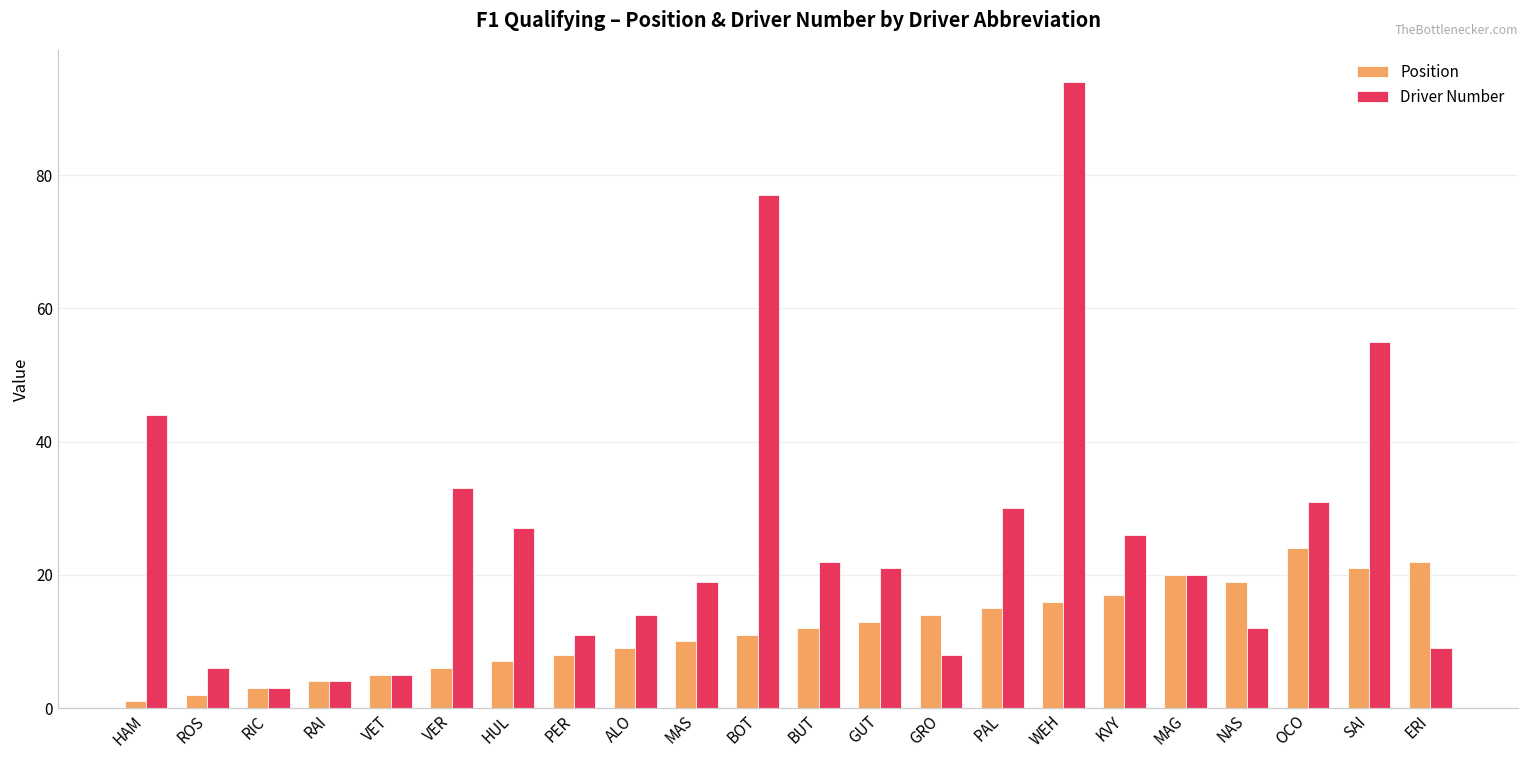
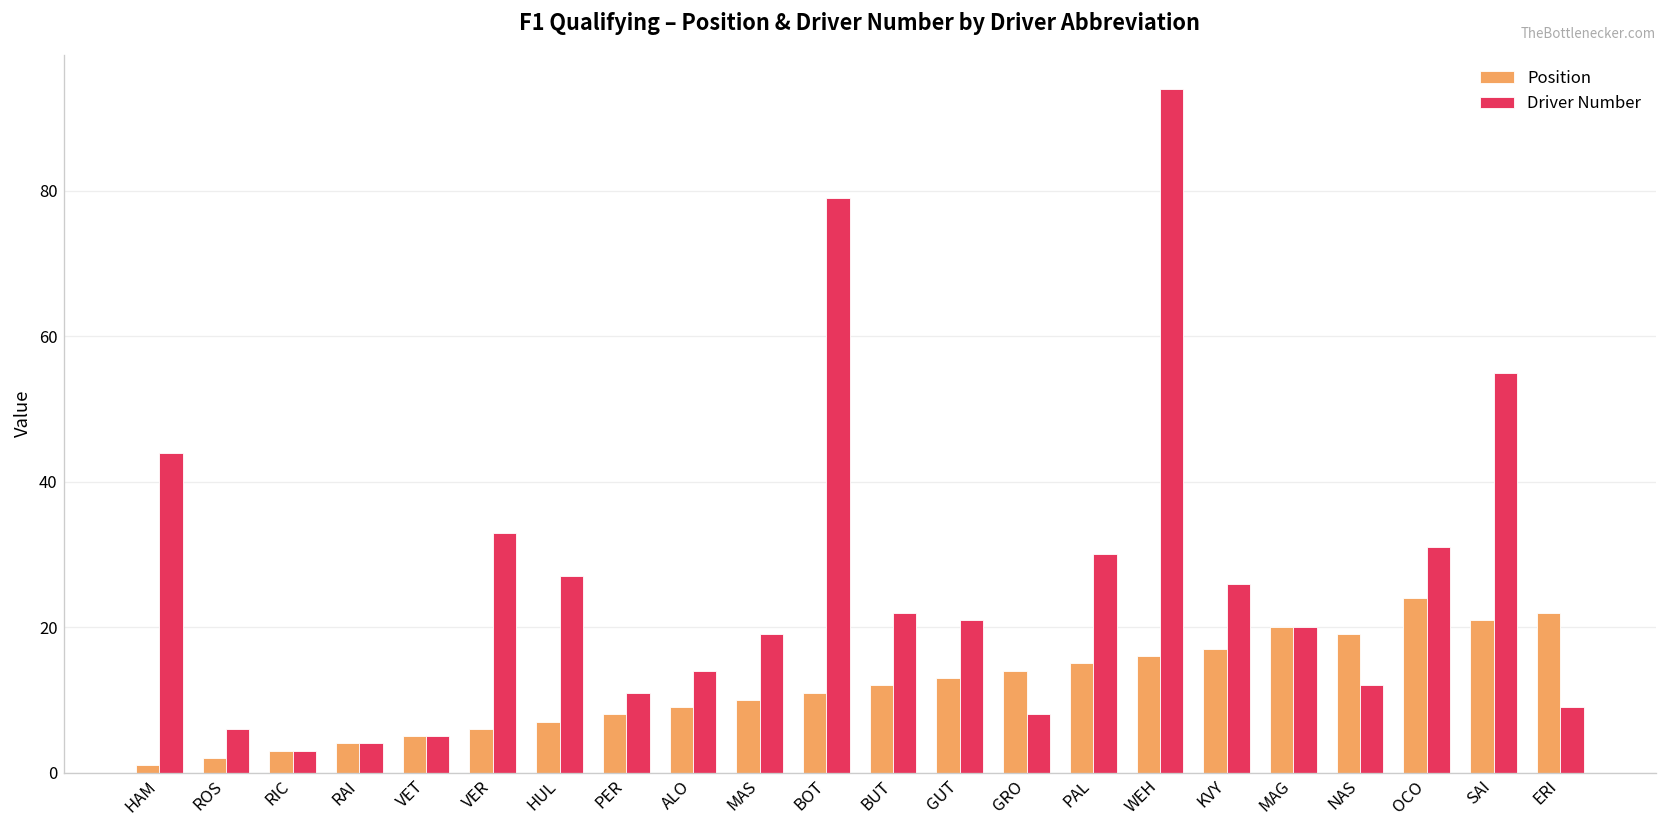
  {
    "Position": {
      "HAM": 1,
      "ROS": 2,
      "RIC": 3,
      "RAI": 4,
      "VET": 5,
      "VER": 6,
      "HUL": 7,
      "PER": 8,
      "ALO": 9,
      "MAS": 10,
      "BOT": 11,
      "BUT": 12,
      "GUT": 13,
      "GRO": 14,
      "PAL": 15,
      "WEH": 16,
      "KVY": 17,
      "MAG": 20,
      "NAS": 19,
      "OCO": 24,
      "SAI": 21,
      "ERI": 22
    },
    "Driver Number": {
      "HAM": 44,
      "ROS": 6,
      "RIC": 3,
      "RAI": 4,
      "VET": 5,
      "VER": 33,
      "HUL": 27,
      "PER": 11,
      "ALO": 14,
      "MAS": 19,
-     "BOT": 77,
+     "BOT": 79,
      "BUT": 22,
      "GUT": 21,
      "GRO": 8,
      "PAL": 30,
      "WEH": 94,
      "KVY": 26,
      "MAG": 20,
      "NAS": 12,
      "OCO": 31,
      "SAI": 55,
      "ERI": 9
    }
  }
